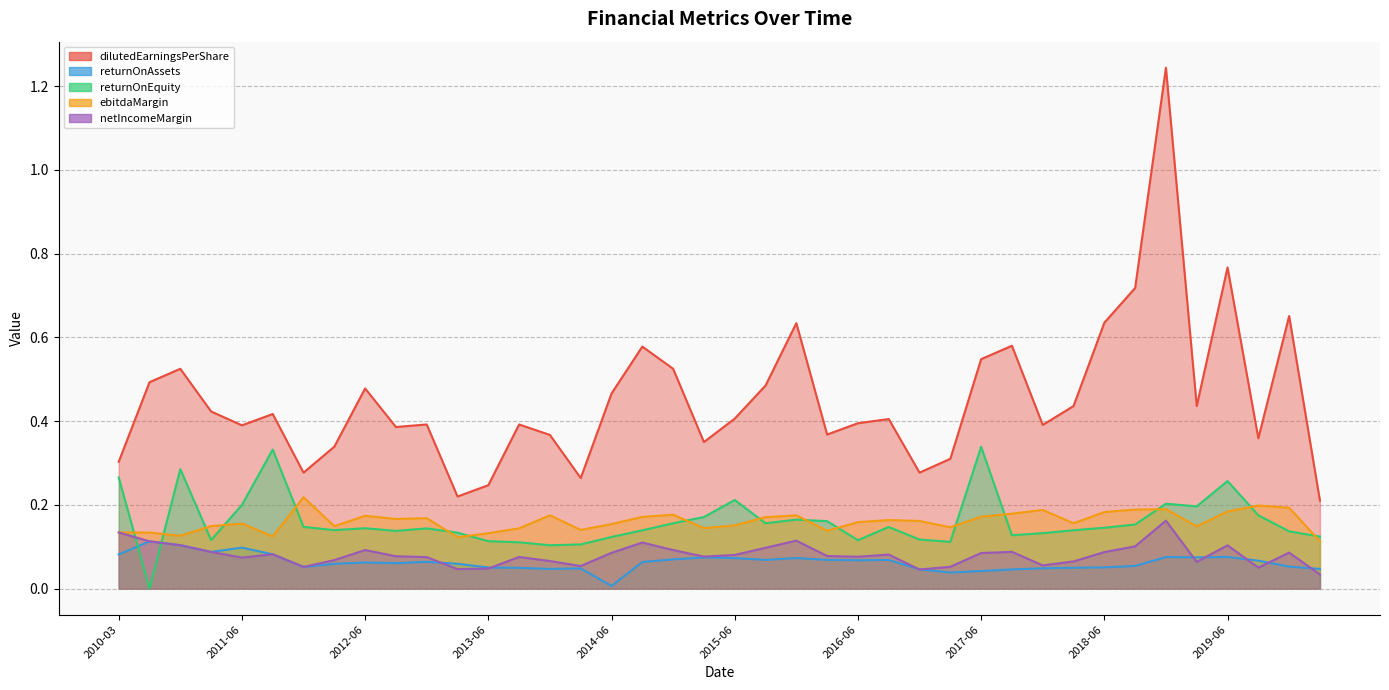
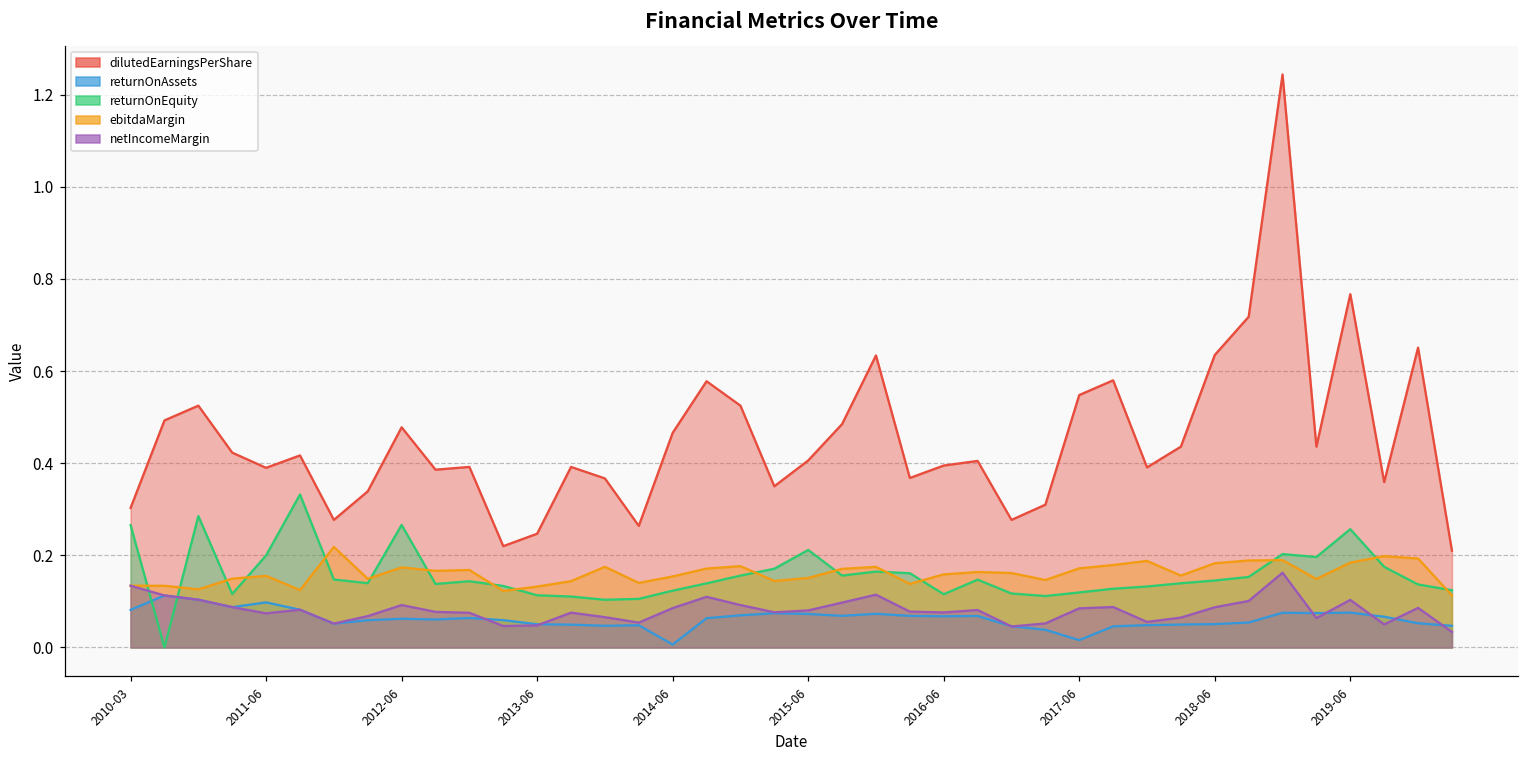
  {
    "returnOnAssets": {
      "2010-03": 0.08,
      "2011-06": 0.10,
      "2012-06": 0.06,
      "2014-06": 0.01,
      "2015-06": 0.07,
      "2016-06": 0.07,
-     "2017-06": 0.04,
+     "2017-06": 0.02,
      "2018-06": 0.05,
      "2019-06": 0.08
    },
    "returnOnEquity": {
      "2010-03": 0.27,
      "2011-06": 0.20,
-     "2012-06": 0.14,
+     "2012-06": 0.27,
      "2013-06": 0.11,
      "2014-06": 0.12,
      "2015-06": 0.21,
      "2016-06": 0.12,
-     "2017-06": 0.34,
+     "2017-06": 0.12,
      "2018-06": 0.15,
      "2019-06": 0.26
    },
    "netIncomeMargin": {
      "2011-06": 0.07,
      "2012-06": 0.09,
      "2014-06": 0.09,
      "2015-06": 0.08,
      "2016-06": 0.08,
      "2017-06": 0.09,
      "2018-06": 0.09,
      "2019-06": 0.10
    }
  }
